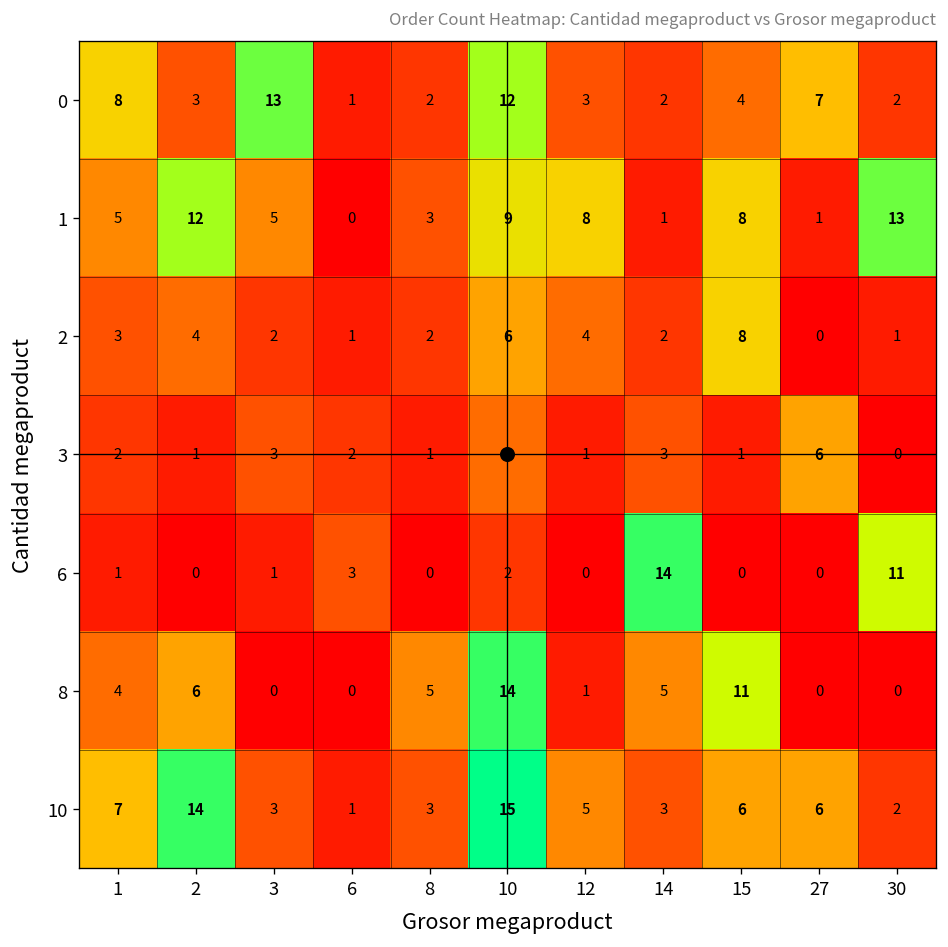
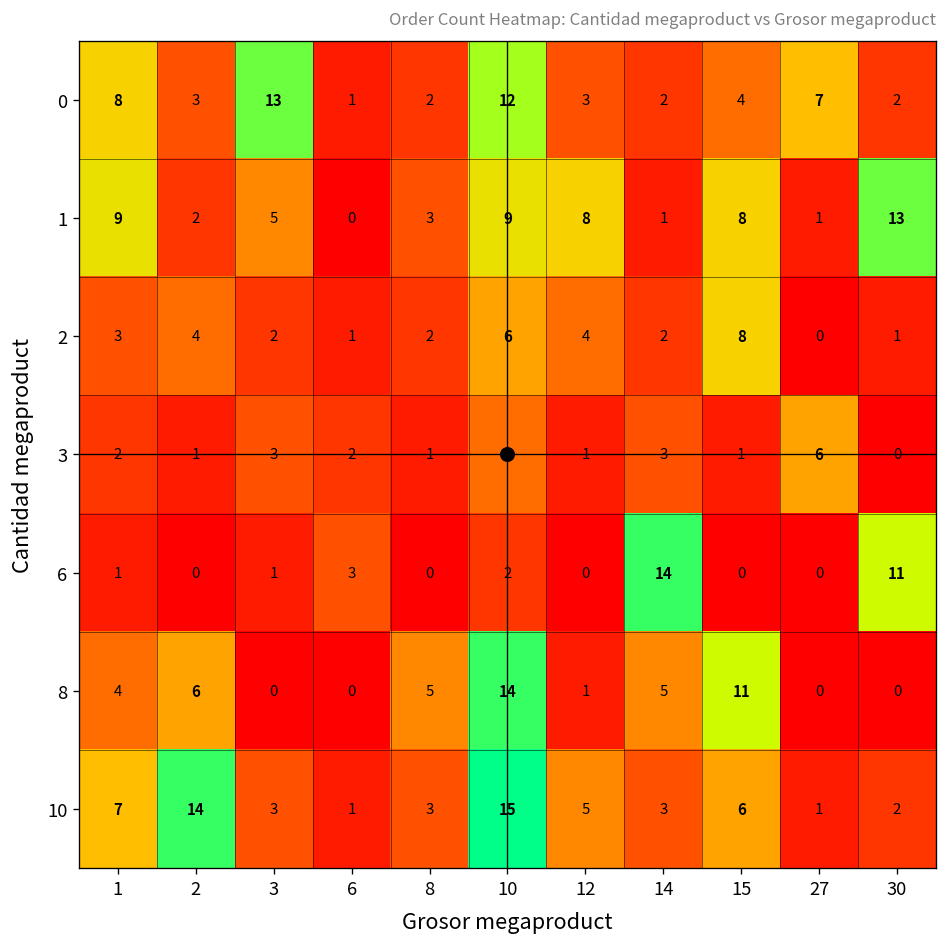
  {
    "0": {
      "1": 8,
      "2": 3,
      "3": 13,
      "6": 1,
      "8": 2,
      "10": 12,
      "12": 3,
      "14": 2,
      "15": 4,
      "27": 7,
      "30": 2
    },
    "1": {
-     "1": 5,
-     "2": 12,
+     "1": 9,
+     "2": 2,
      "3": 5,
      "6": 0,
      "8": 3,
      "10": 9,
      "12": 8,
      "14": 1,
      "15": 8,
      "27": 1,
      "30": 13
    },
    "2": {
      "1": 3,
      "2": 4,
      "3": 2,
      "6": 1,
      "8": 2,
      "10": 6,
      "12": 4,
      "14": 2,
      "15": 8,
      "27": 0,
      "30": 1
    },
    "3": {
      "1": 2,
      "2": 1,
      "3": 3,
      "6": 2,
      "8": 1,
      "12": 1,
      "14": 3,
      "15": 1,
      "27": 6,
      "30": 0
    },
    "6": {
      "1": 1,
      "2": 0,
      "3": 1,
      "6": 3,
      "8": 0,
      "10": 2,
      "12": 0,
      "14": 14,
      "15": 0,
      "27": 0,
      "30": 11
    },
    "8": {
      "1": 4,
      "2": 6,
      "3": 0,
      "6": 0,
      "8": 5,
      "10": 14,
      "12": 1,
      "14": 5,
      "15": 11,
      "27": 0,
      "30": 0
    },
    "10": {
      "1": 7,
      "2": 14,
      "3": 3,
      "6": 1,
      "8": 3,
      "10": 15,
      "12": 5,
      "14": 3,
      "15": 6,
-     "27": 6,
+     "27": 1,
      "30": 2
    }
  }
